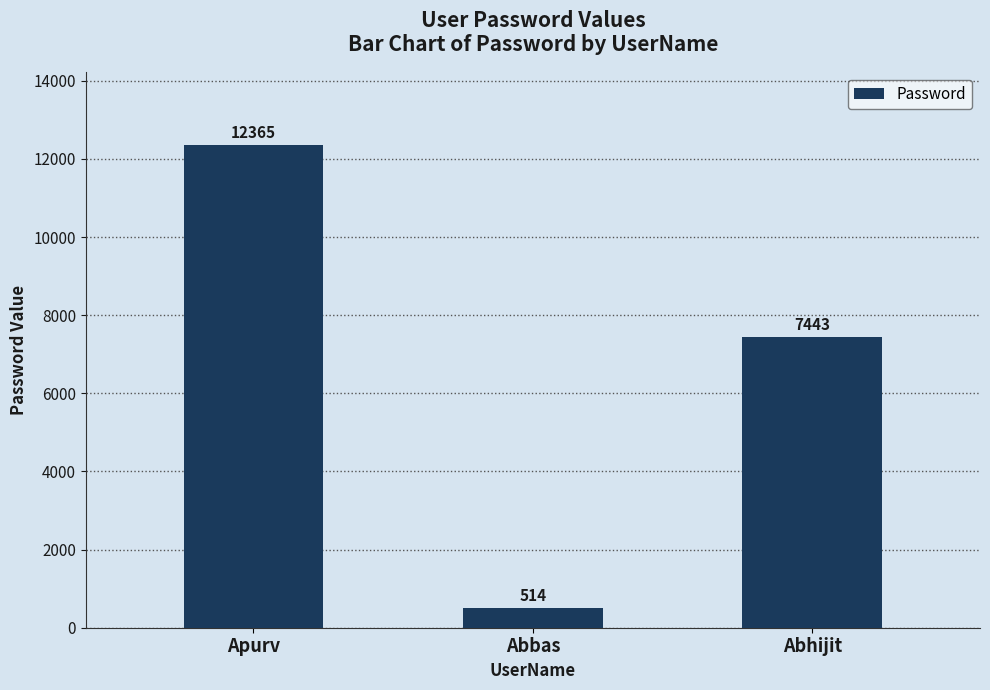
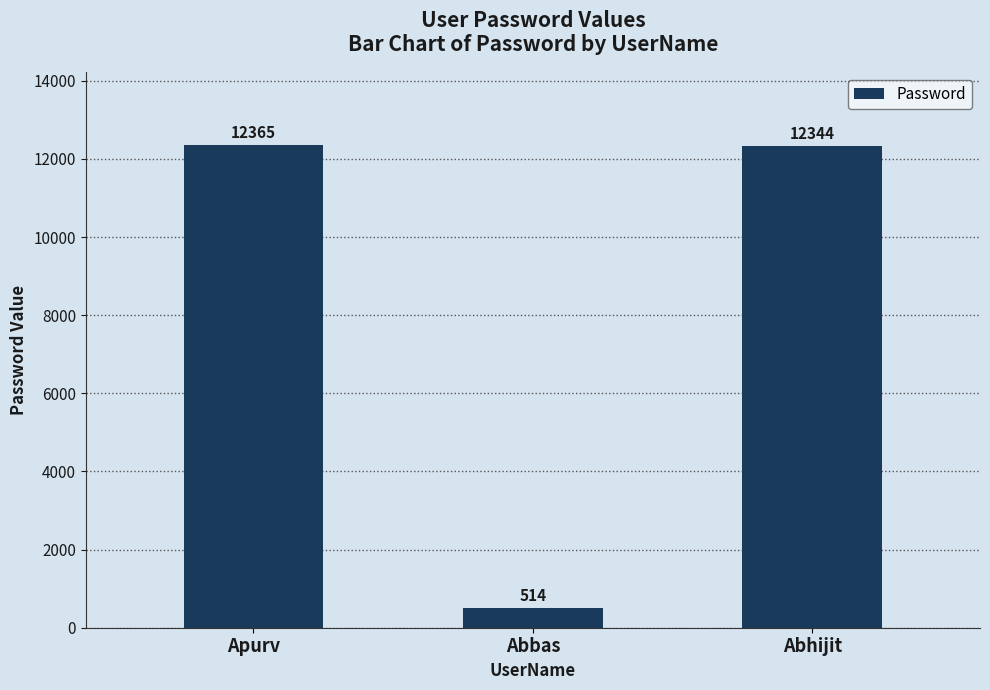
  {
    "Apurv": 12365,
    "Abbas": 514,
-   "Abhijit": 7443
+   "Abhijit": 12344
  }
